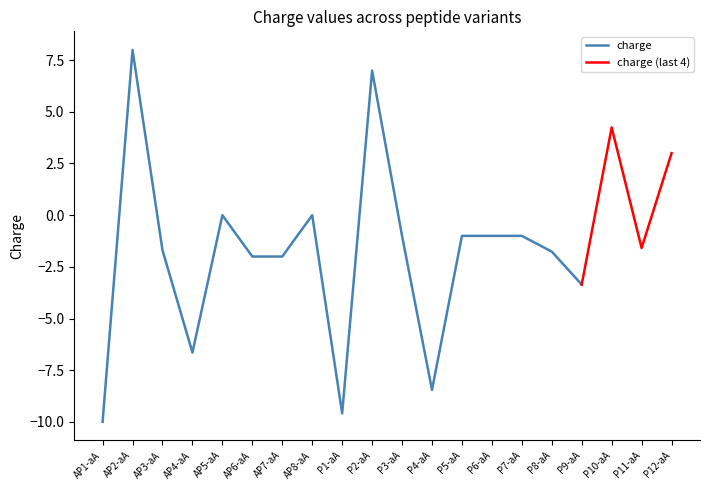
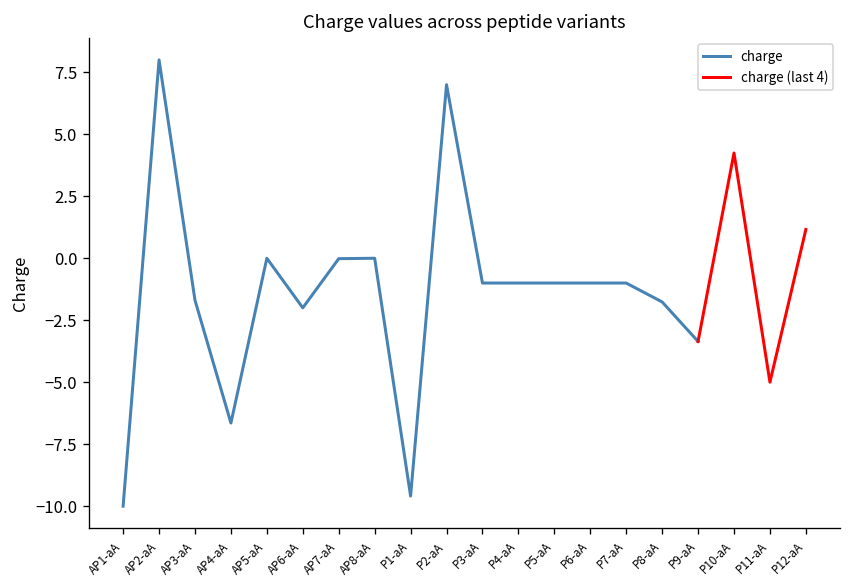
  {
    "charge": {
      "AP1-aA": -10.0,
      "AP2-aA": 8.0,
      "AP3-aA": -1.7,
      "AP4-aA": -6.6,
      "AP5-aA": 0.0,
      "AP6-aA": -2.0,
-     "AP7-aA": -2.0,
+     "AP7-aA": 0.0,
      "AP8-aA": 0.0,
      "P1-aA": -9.6,
      "P2-aA": 7.0,
      "P3-aA": -1.0,
-     "P4-aA": -8.4,
+     "P4-aA": -1.0,
      "P5-aA": -1.0,
      "P6-aA": -1.0,
      "P7-aA": -1.0,
      "P8-aA": -1.8
    },
    "charge (last 4)": {
      "P10-aA": 4.2,
-     "P11-aA": -1.6,
-     "P12-aA": 3.0
+     "P11-aA": -5.0,
+     "P12-aA": 1.2
    }
  }
